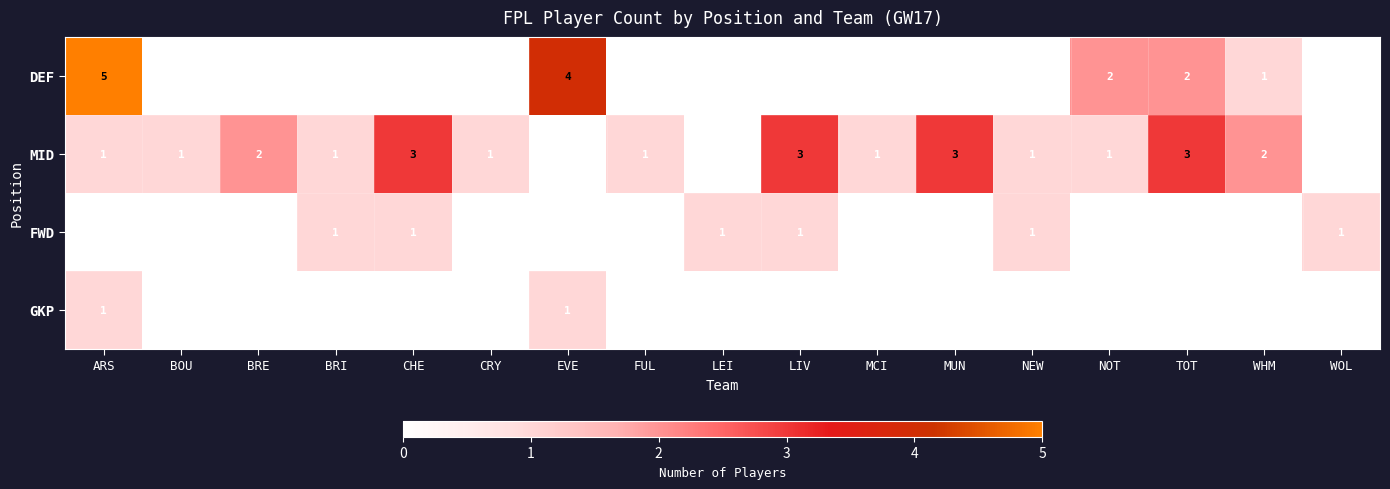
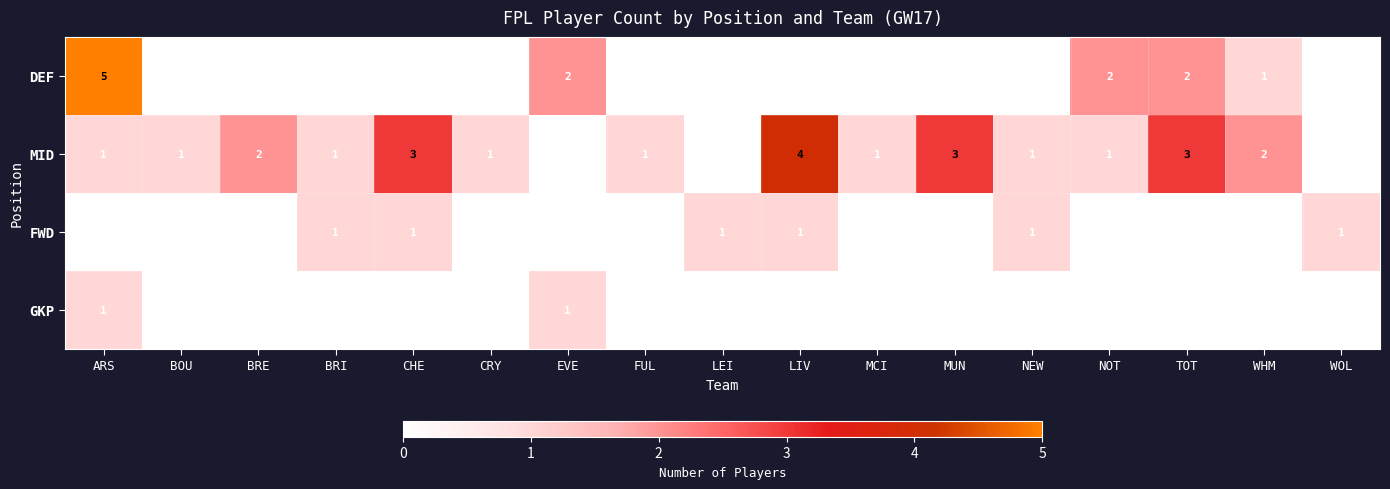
  {
    "DEF": {
      "ARS": 5,
-     "EVE": 4,
+     "EVE": 2,
      "NOT": 2,
      "TOT": 2
    },
    "MID": {
      "BRE": 2,
      "CHE": 3,
-     "LIV": 3,
+     "LIV": 4,
      "MUN": 3,
      "TOT": 3,
      "WHM": 2
    }
  }
